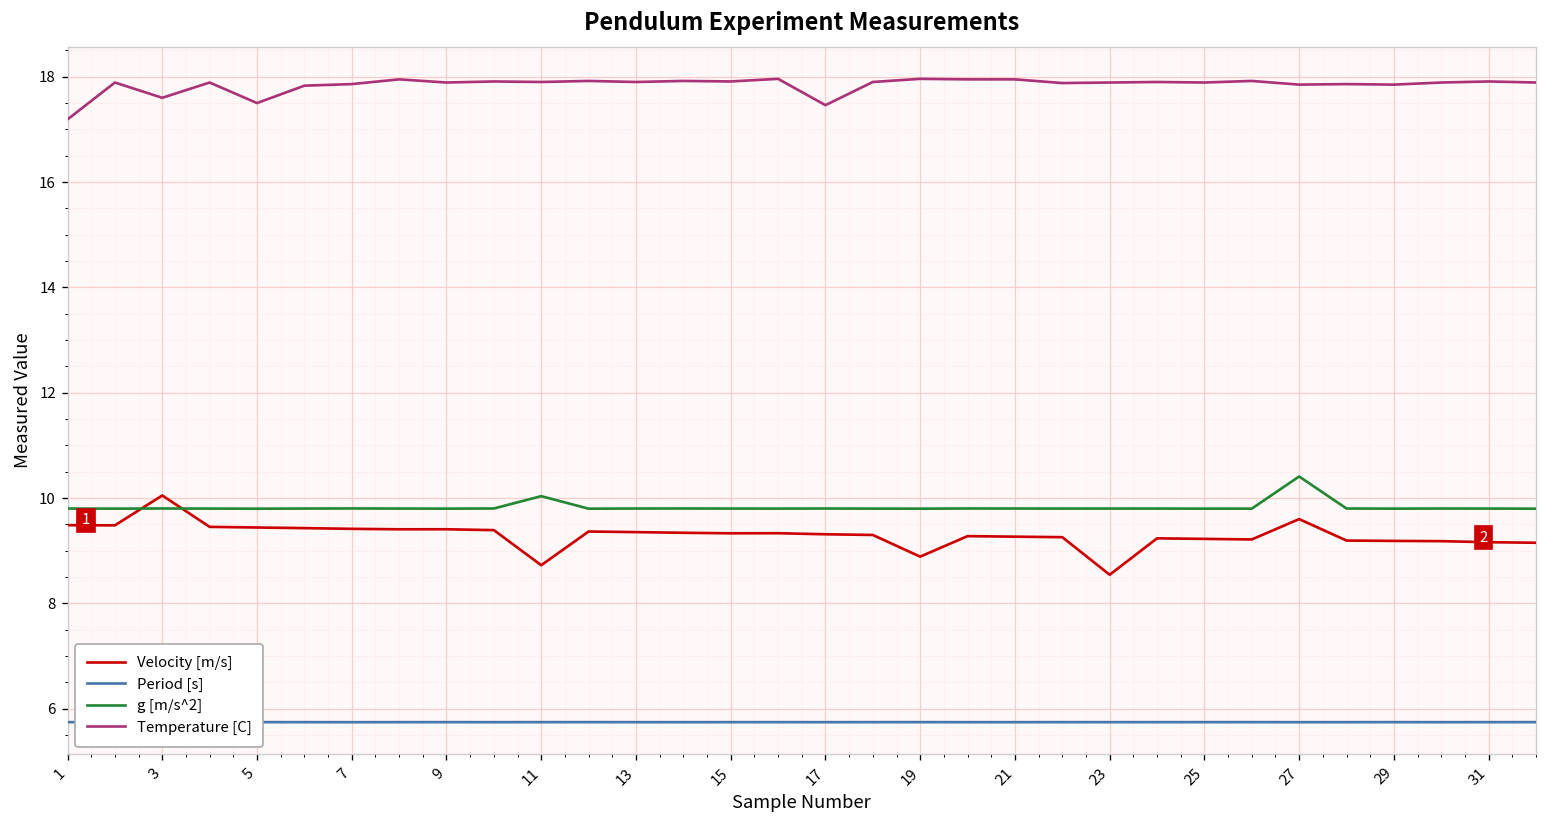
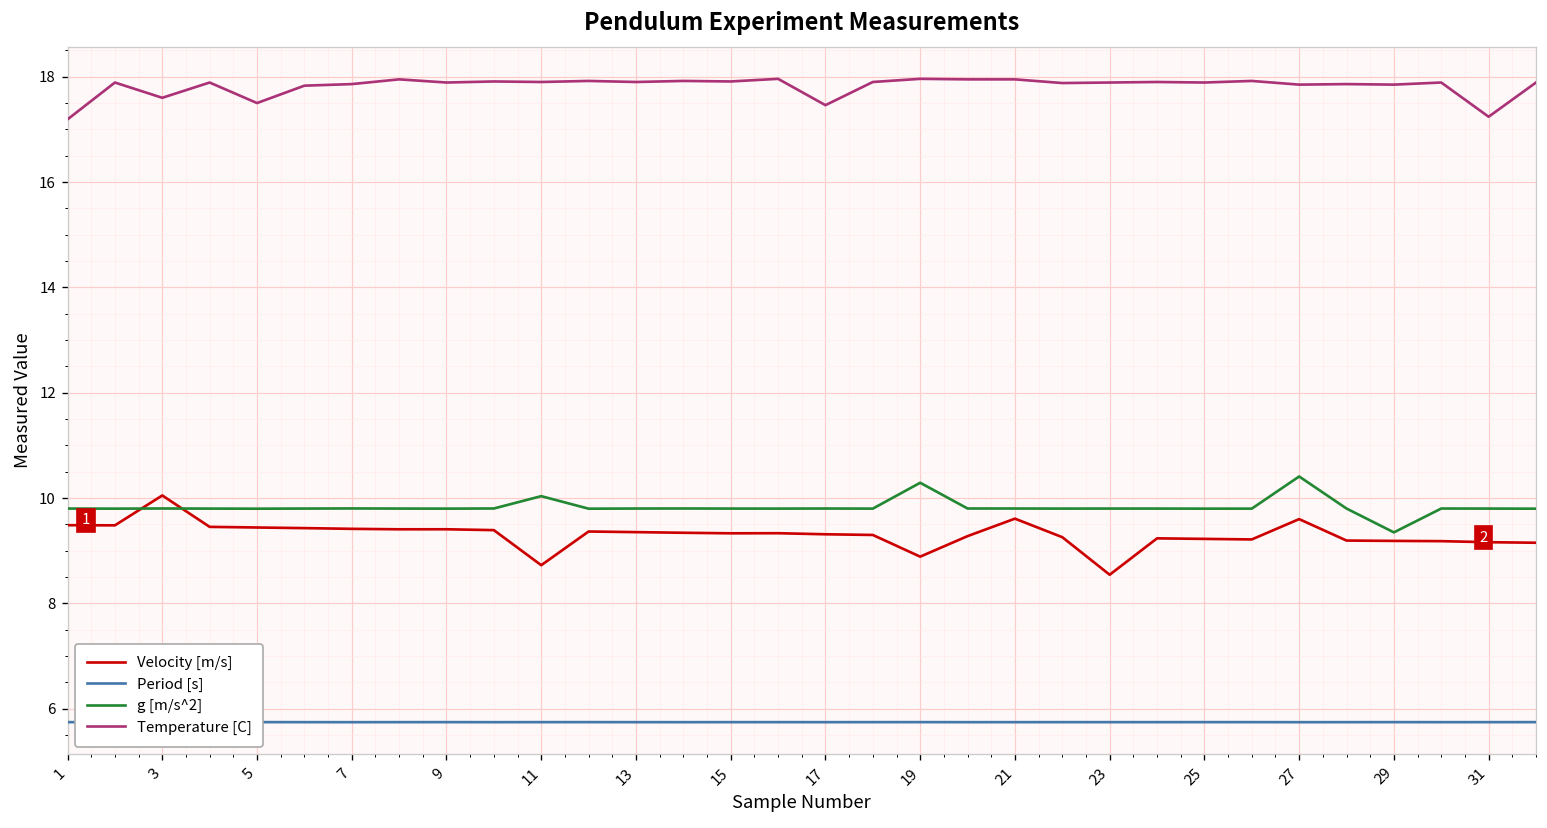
  {
    "Velocity [m/s]": {
      "3": 10.0,
      "5": 9.4,
      "7": 9.4,
      "9": 9.4,
      "11": 8.7,
      "13": 9.4,
      "15": 9.3,
      "17": 9.3,
      "19": 8.9,
-     "21": 9.3,
+     "21": 9.6,
      "23": 8.5,
      "25": 9.2,
      "27": 9.6,
      "29": 9.2
    },
    "Period [s]": {
      "1": 5.7,
      "7": 5.7,
      "9": 5.7,
      "11": 5.7,
      "13": 5.7,
      "15": 5.7,
      "17": 5.7,
      "19": 5.7,
      "21": 5.7,
      "23": 5.7,
      "25": 5.7,
      "27": 5.7,
      "29": 5.7,
      "31": 5.7
    },
    "g [m/s^2]": {
      "3": 9.8,
      "5": 9.8,
      "7": 9.8,
      "9": 9.8,
      "11": 10.0,
      "13": 9.8,
      "15": 9.8,
      "17": 9.8,
-     "19": 9.8,
+     "19": 10.3,
      "21": 9.8,
      "23": 9.8,
      "25": 9.8,
      "27": 10.4,
-     "29": 9.8,
+     "29": 9.3,
      "31": 9.8
    },
    "Temperature [C]": {
      "1": 17.2,
      "3": 17.6,
      "5": 17.5,
      "7": 17.9,
      "9": 17.9,
      "11": 17.9,
      "13": 17.9,
      "15": 17.9,
      "17": 17.5,
      "19": 18.0,
      "21": 18.0,
      "23": 17.9,
      "25": 17.9,
      "27": 17.9,
      "29": 17.9,
-     "31": 17.9
+     "31": 17.2
    }
  }
